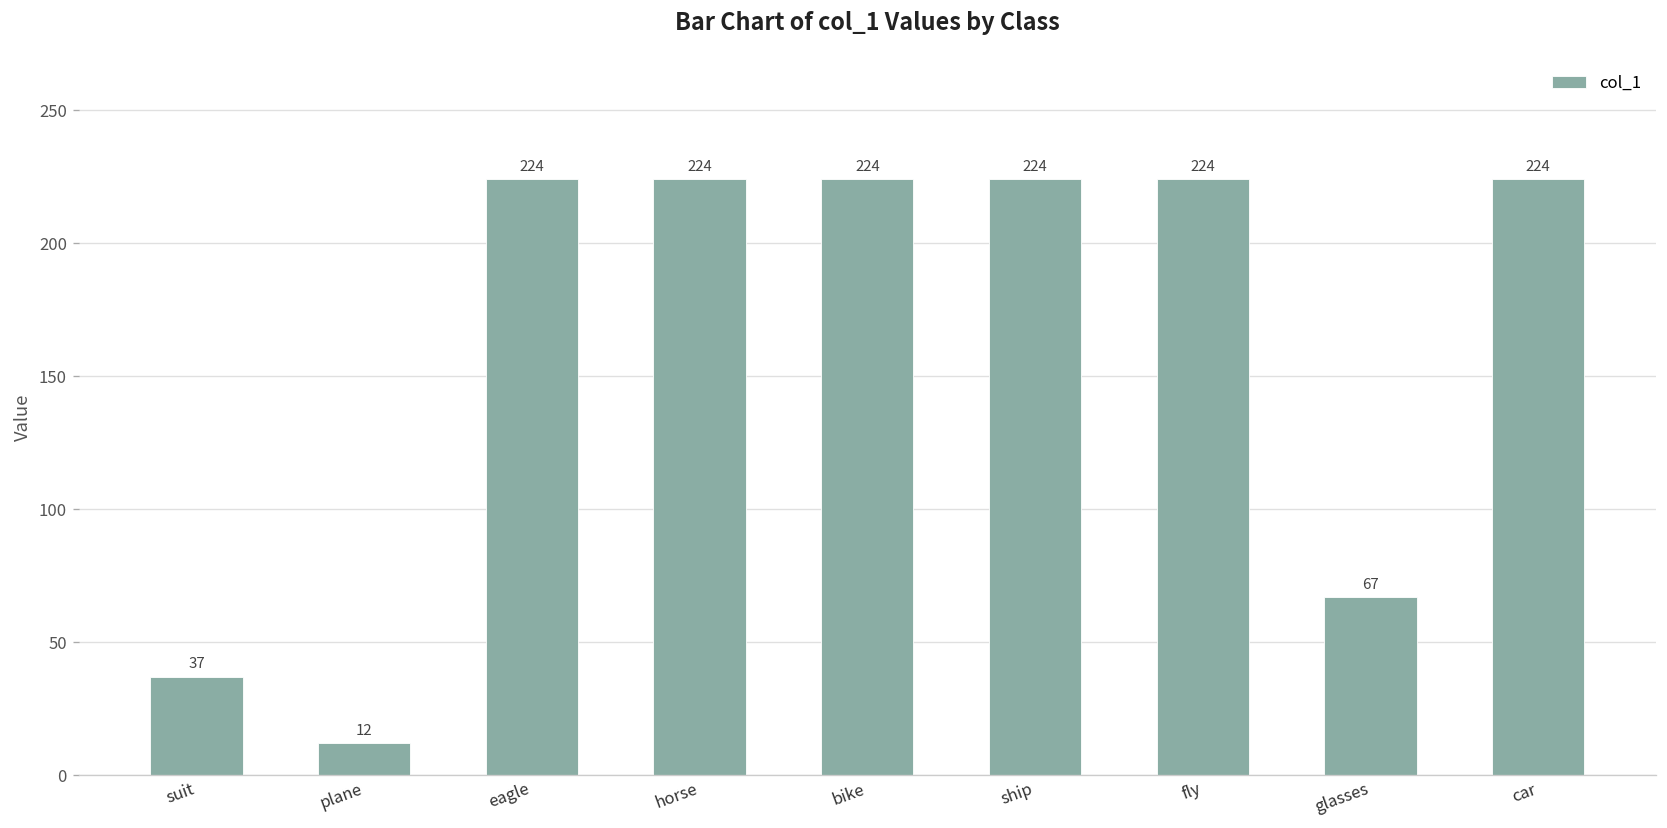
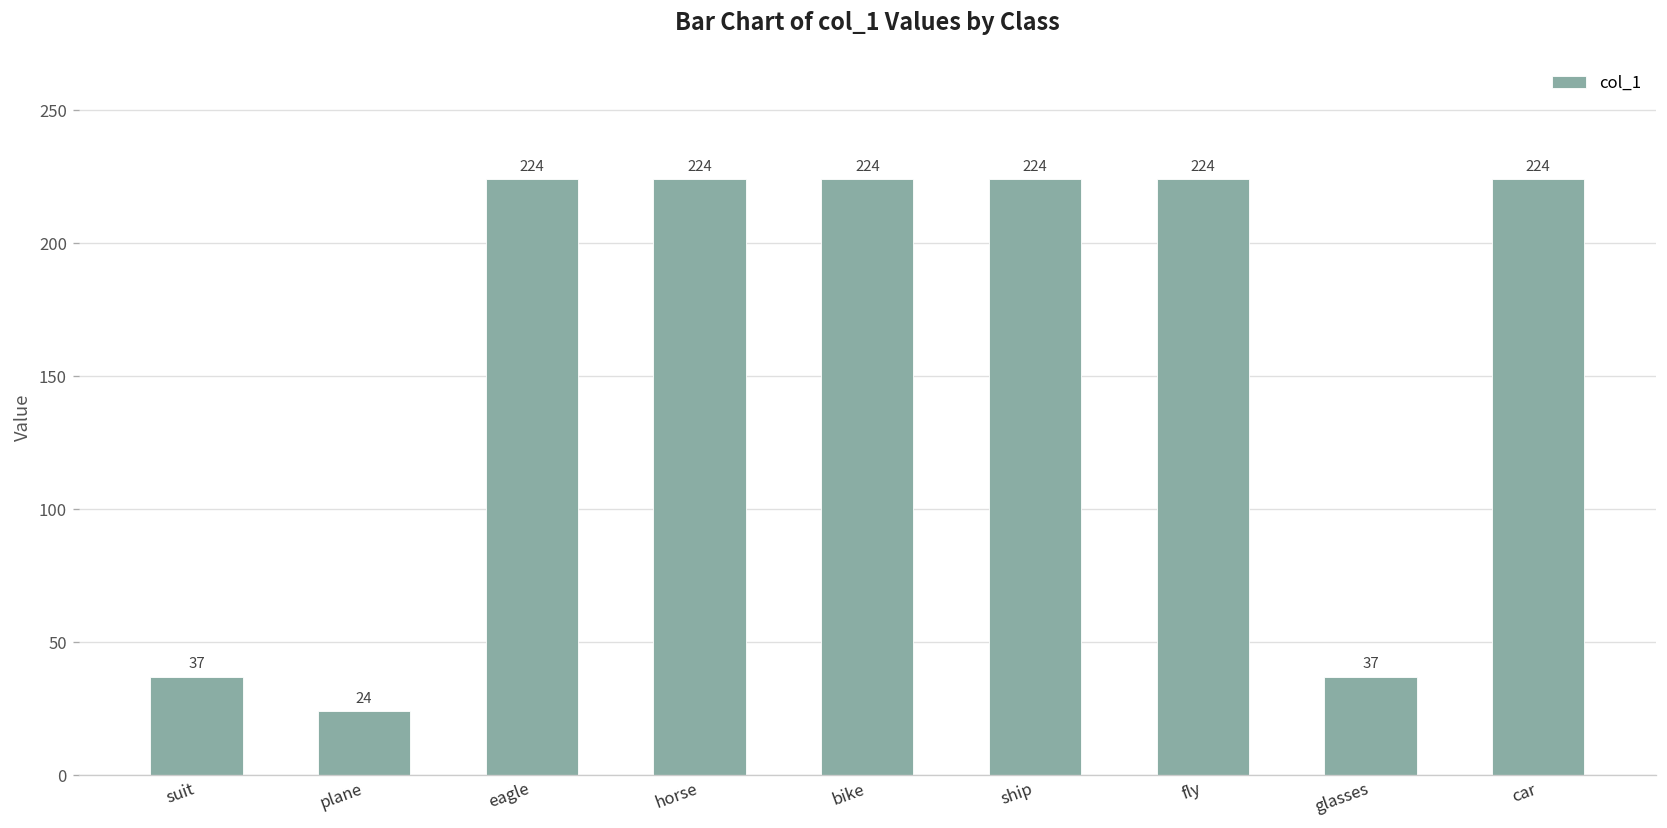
  {
    "suit": 37,
-   "plane": 12,
+   "plane": 24,
    "eagle": 224,
    "horse": 224,
    "bike": 224,
    "ship": 224,
    "fly": 224,
-   "glasses": 67,
+   "glasses": 37,
    "car": 224
  }
